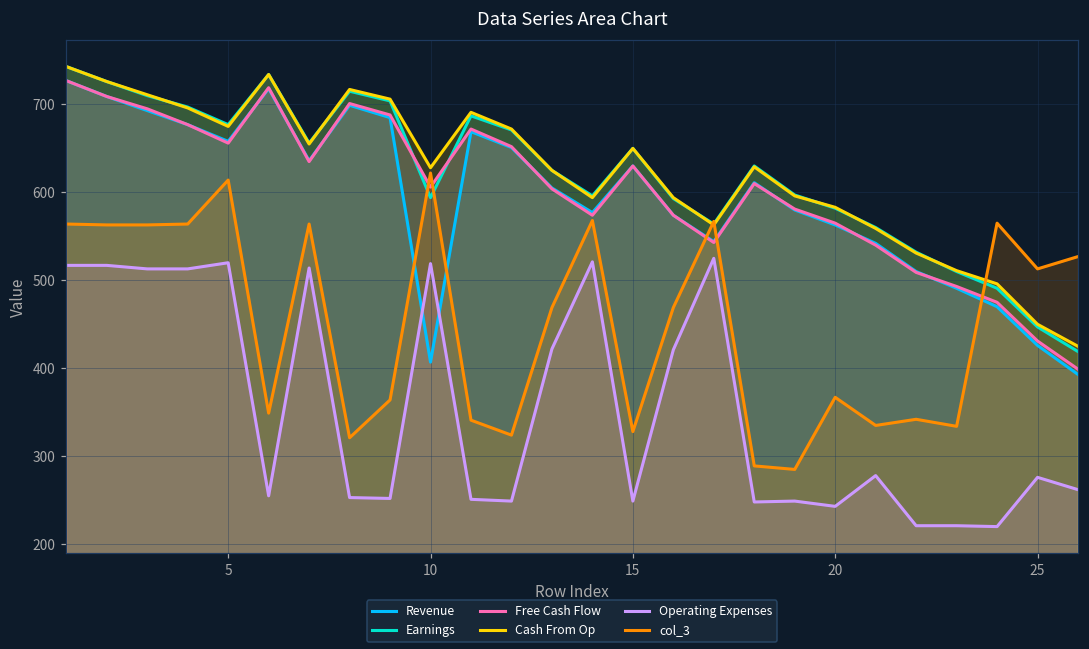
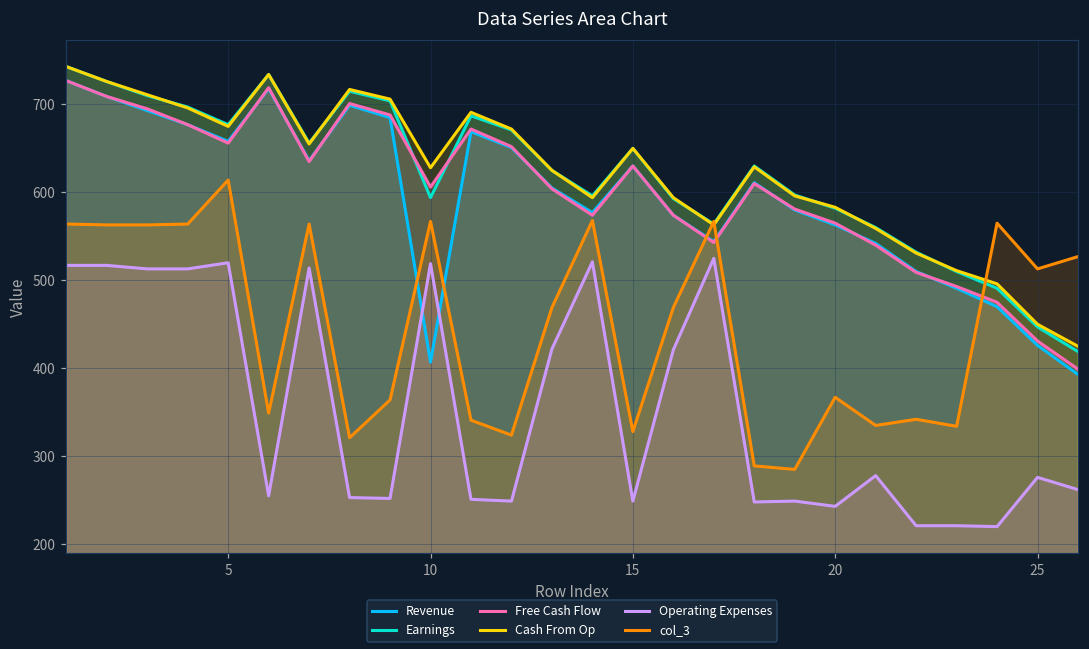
  {
    "Revenue": {
      "10": 410,
      "25": 430
    },
    "Earnings": {
      "10": 590
    },
    "Free Cash Flow": {
      "10": 610,
      "25": 430
    },
    "Cash From Op": {
      "10": 630
    },
    "Operating Expenses": {
      "5": 520,
      "10": 520,
      "15": 250,
      "20": 240,
      "25": 280
    },
    "col_3": {
      "5": 610,
-     "10": 620,
+     "10": 570,
      "15": 330,
      "20": 370,
      "25": 510
    }
  }
